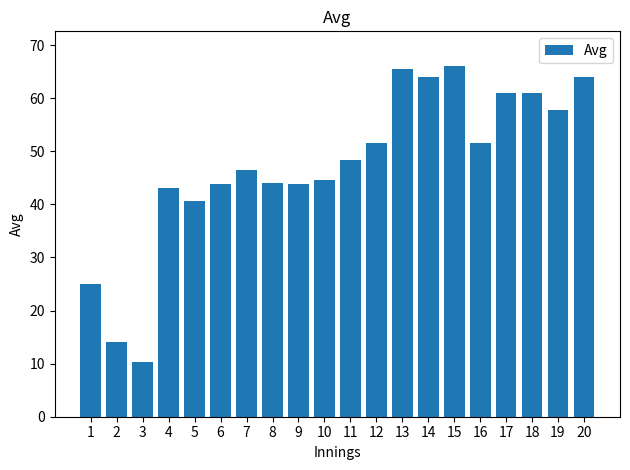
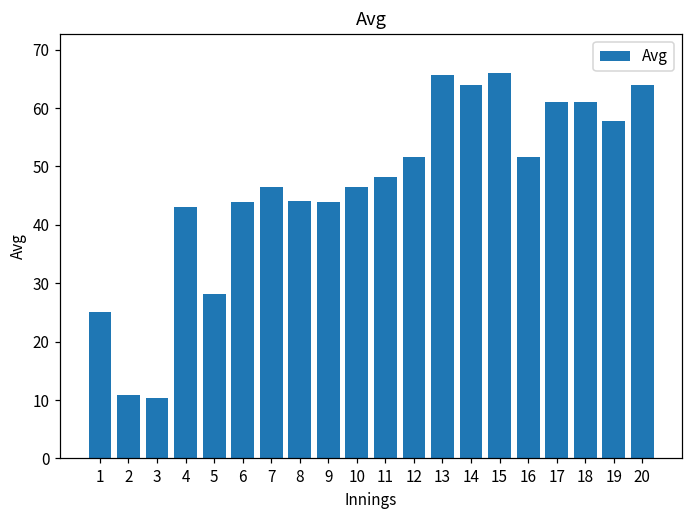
  {
    "1": 25,
-   "2": 14,
+   "2": 11,
    "3": 10,
    "4": 43,
-   "5": 41,
+   "5": 28,
    "6": 44,
    "7": 46,
    "8": 44,
    "9": 44,
-   "10": 45,
+   "10": 47,
    "11": 48,
    "12": 52,
    "13": 66,
    "14": 64,
    "15": 66,
    "16": 52,
    "17": 61,
    "18": 61,
    "19": 58,
    "20": 64
  }
